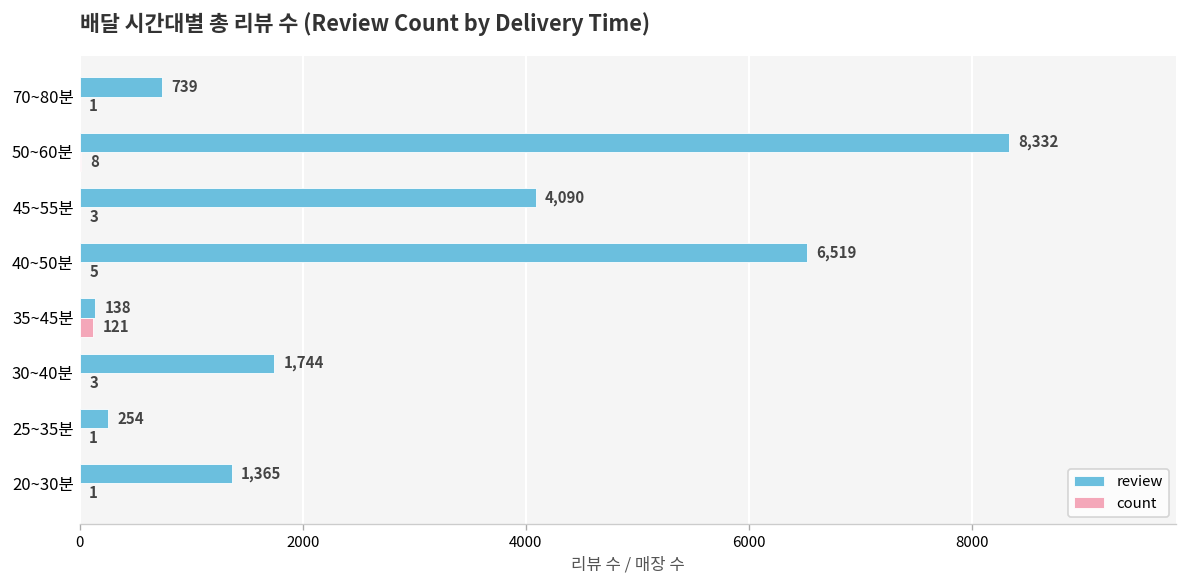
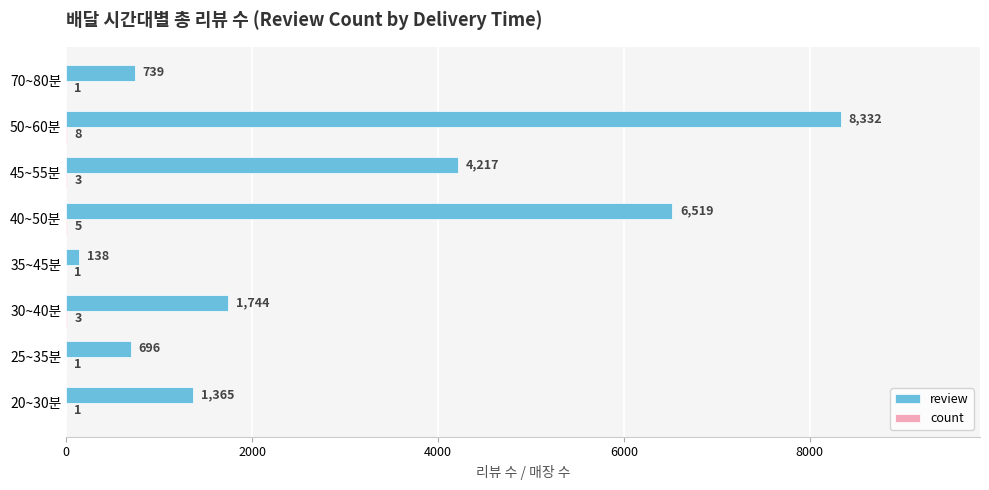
  {
    "review": {
      "70~80분": "739",
      "50~60분": "8,332",
-     "45~55분": "4,090",
+     "45~55분": "4,217",
      "40~50분": "6,519",
      "35~45분": "138",
      "30~40분": "1,744",
-     "25~35분": "254",
+     "25~35분": "696",
      "20~30분": "1,365"
    },
    "count": {
      "70~80분": "1",
      "50~60분": "8",
      "45~55분": "3",
      "40~50분": "5",
-     "35~45분": "121",
+     "35~45분": "1",
      "30~40분": "3",
      "25~35분": "1",
      "20~30분": "1"
    }
  }
